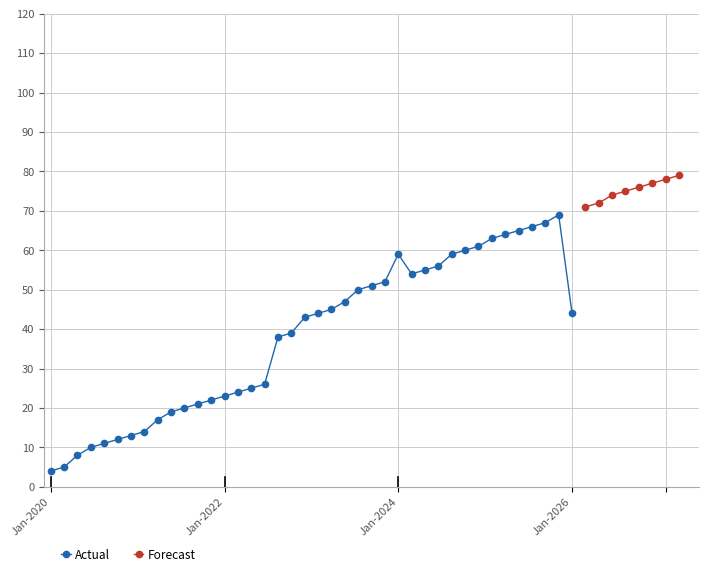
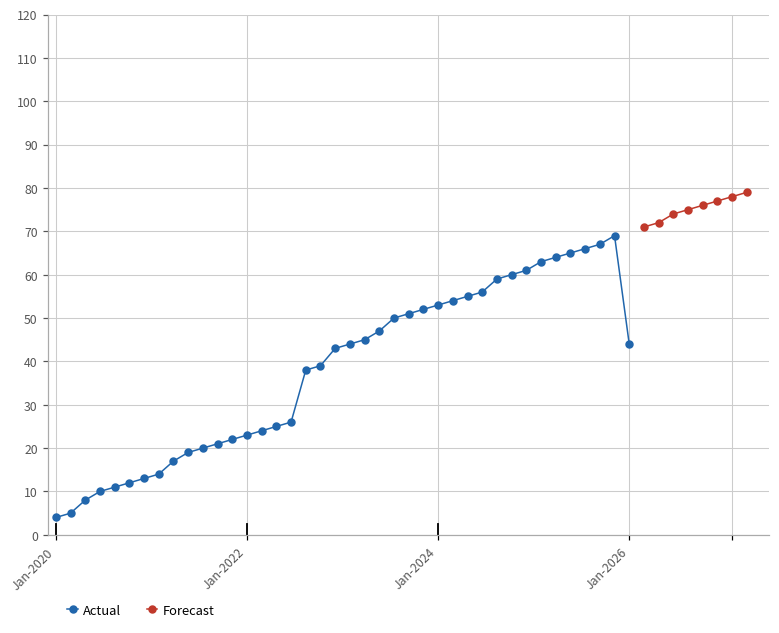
  {
    "Actual": {
      "Jan-2020": 4,
      "Jan-2022": 23,
-     "Jan-2024": 59,
+     "Jan-2024": 53,
      "Jan-2026": 44
    }
  }
